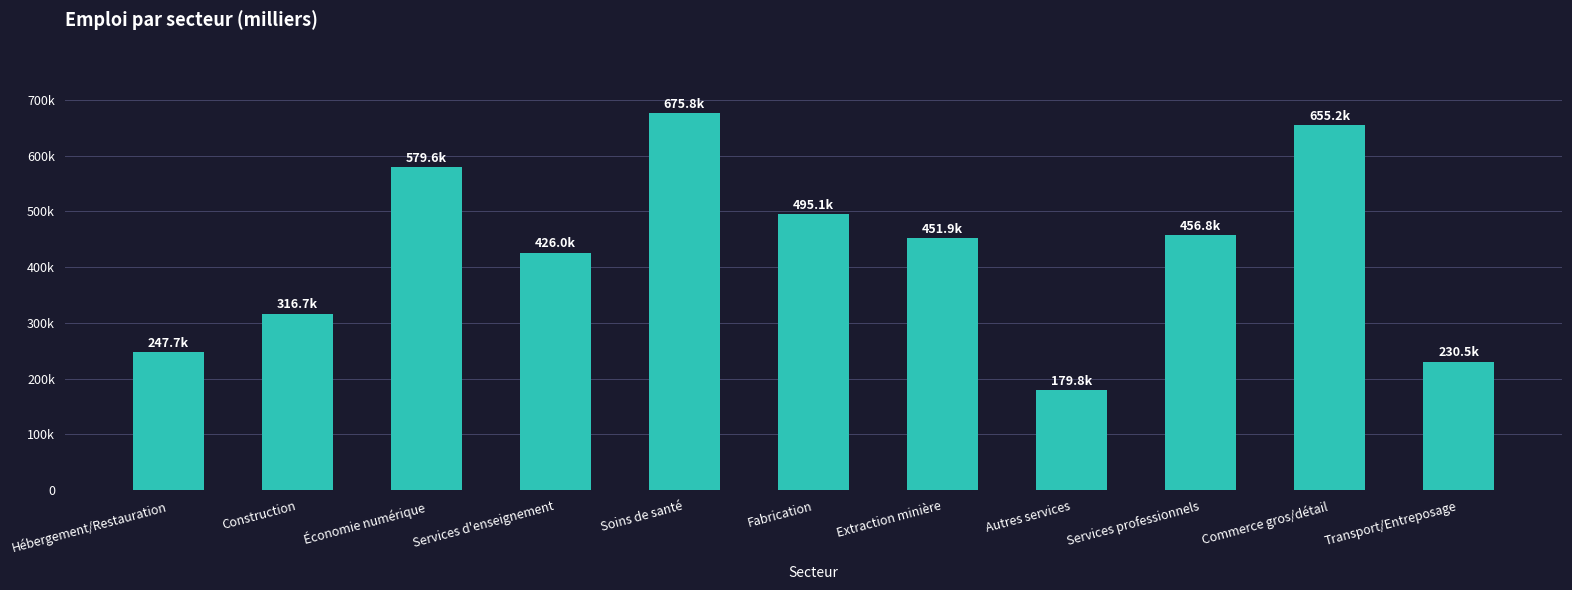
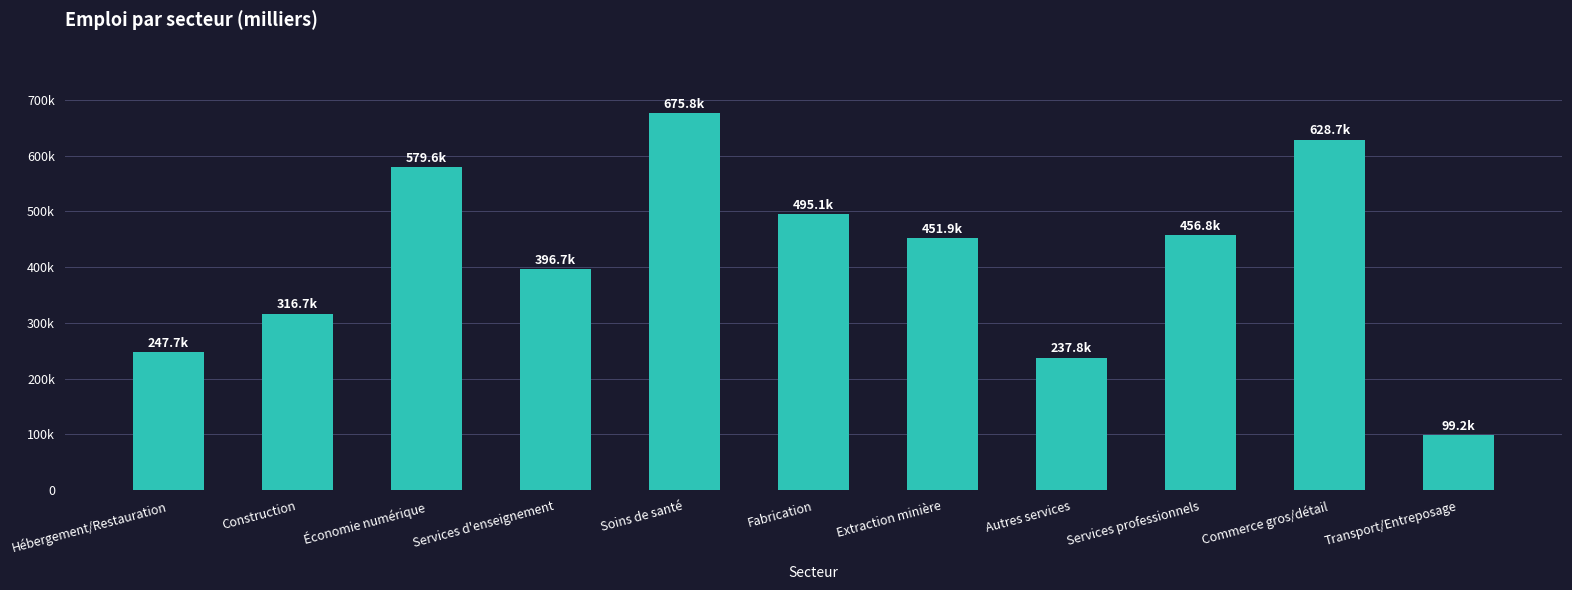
  {
    "Hébergement/Restauration": "247.7k",
    "Construction": "316.7k",
    "Économie numérique": "579.6k",
-   "Services d'enseignement": "426.0k",
+   "Services d'enseignement": "396.7k",
    "Soins de santé": "675.8k",
    "Fabrication": "495.1k",
    "Extraction minière": "451.9k",
-   "Autres services": "179.8k",
+   "Autres services": "237.8k",
    "Services professionnels": "456.8k",
-   "Commerce gros/détail": "655.2k",
-   "Transport/Entreposage": "230.5k"
+   "Commerce gros/détail": "628.7k",
+   "Transport/Entreposage": "99.2k"
  }
